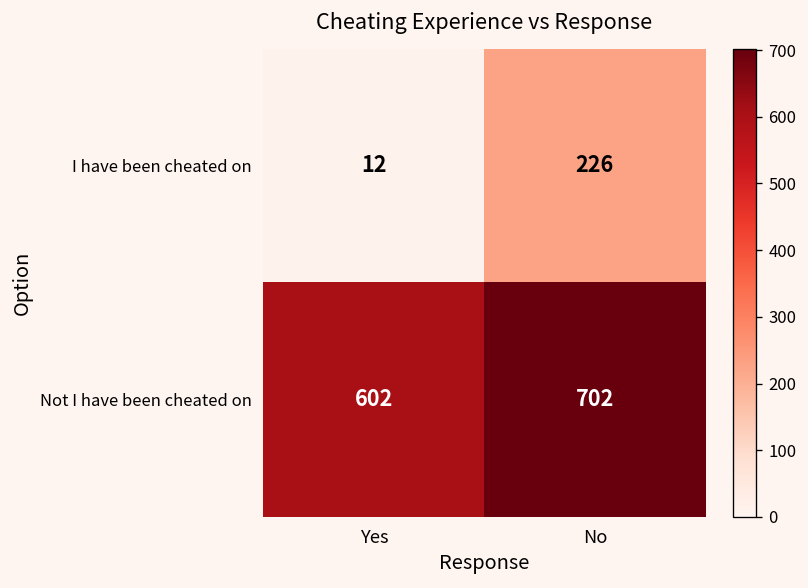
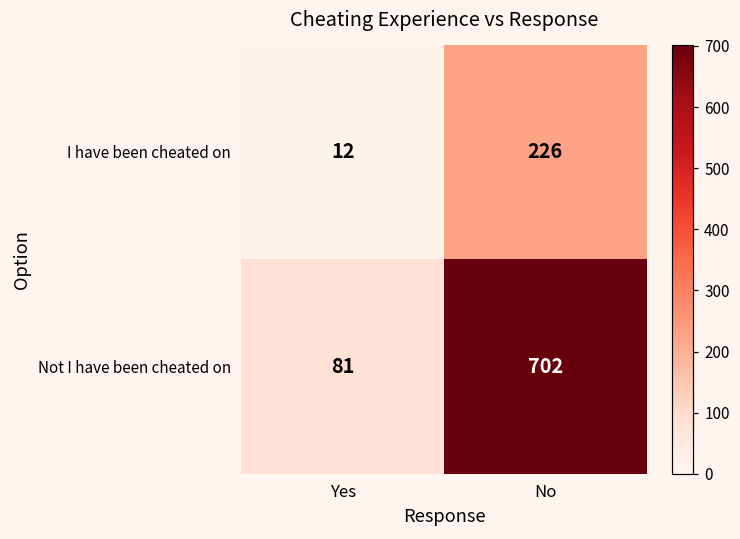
  {
    "I have been cheated on": {
      "Yes": 12,
      "No": 226
    },
    "Not I have been cheated on": {
-     "Yes": 602,
+     "Yes": 81,
      "No": 702
    }
  }
